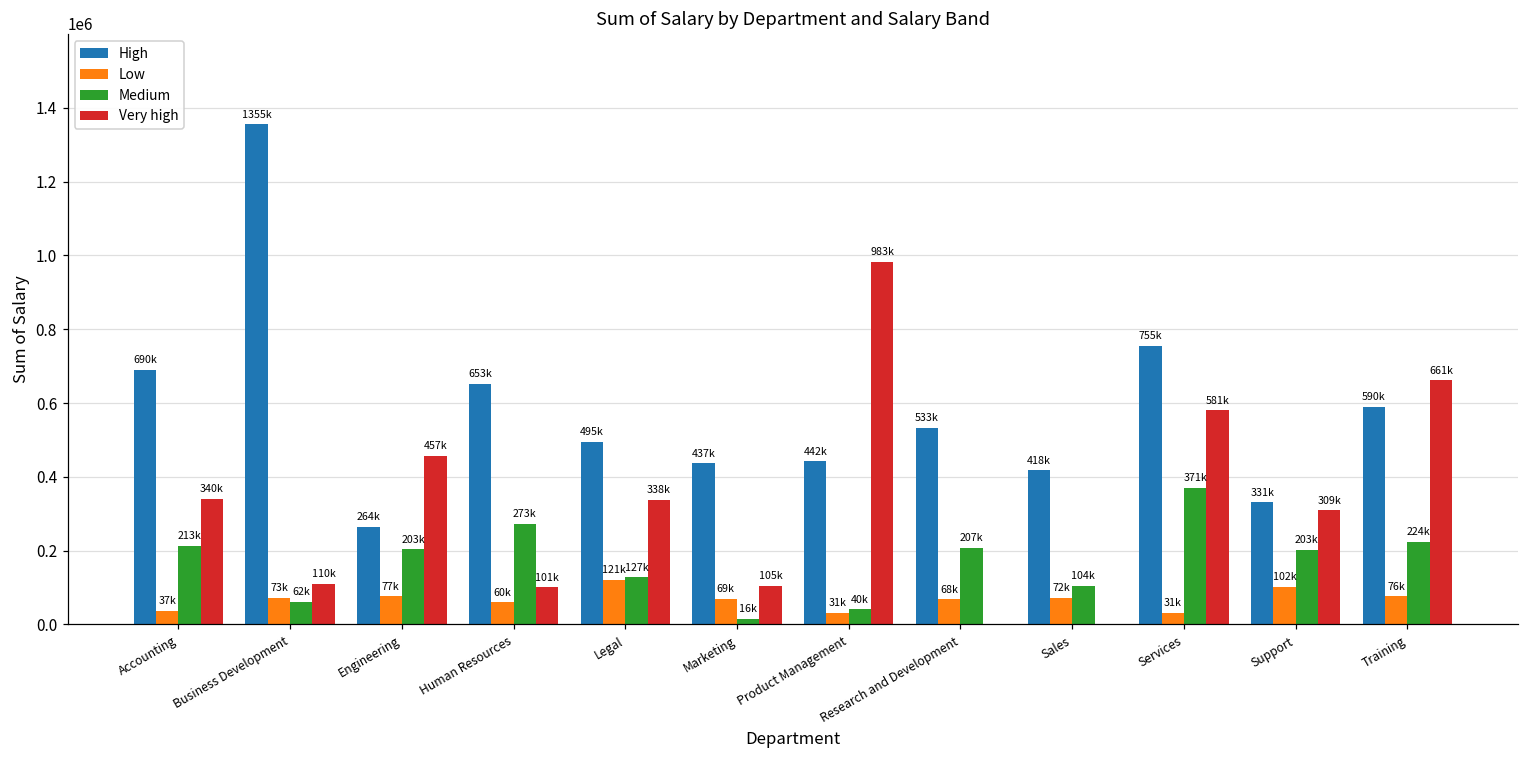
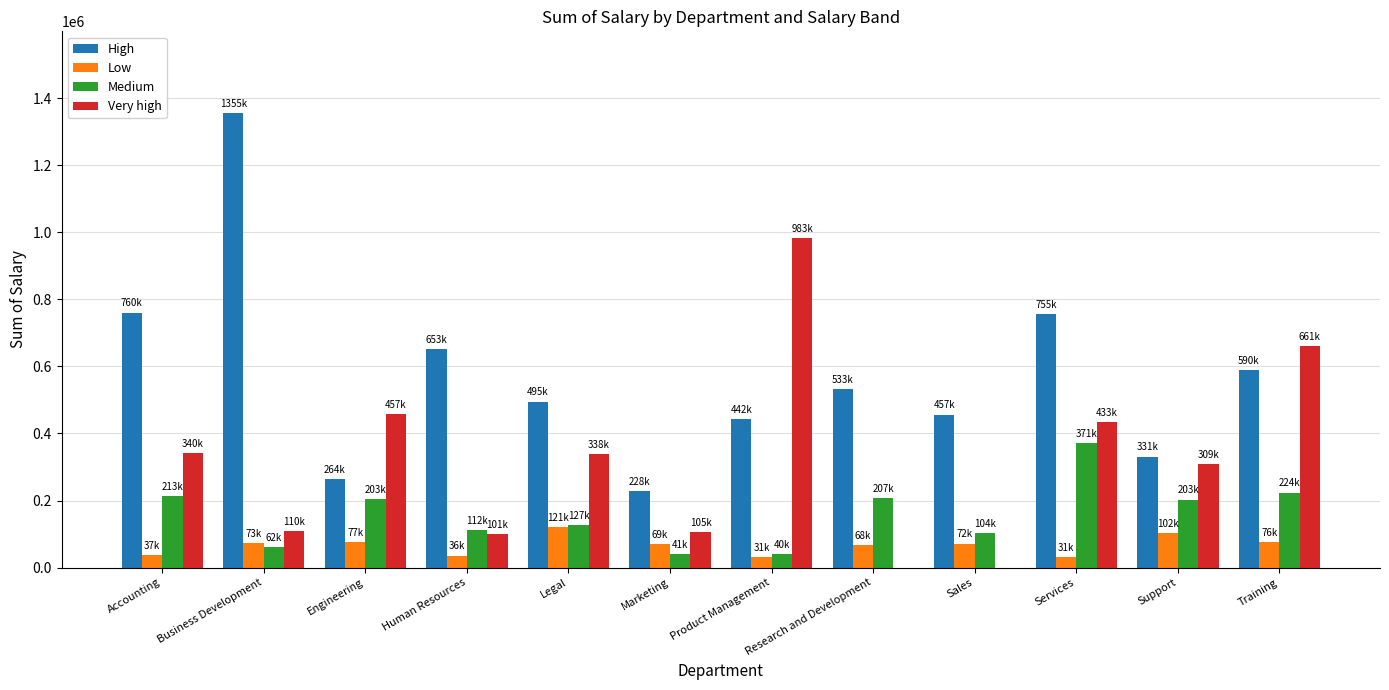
  {
    "High": {
-     "Accounting": "690k",
+     "Accounting": "760k",
      "Business Development": "1355k",
      "Engineering": "264k",
      "Human Resources": "653k",
      "Legal": "495k",
-     "Marketing": "437k",
+     "Marketing": "228k",
      "Product Management": "442k",
      "Research and Development": "533k",
-     "Sales": "418k",
+     "Sales": "457k",
      "Services": "755k",
      "Support": "331k",
      "Training": "590k"
    },
    "Low": {
      "Accounting": "37k",
      "Business Development": "73k",
      "Engineering": "77k",
-     "Human Resources": "60k",
+     "Human Resources": "36k",
      "Legal": "121k",
      "Marketing": "69k",
      "Product Management": "31k",
      "Research and Development": "68k",
      "Sales": "72k",
      "Services": "31k",
      "Support": "102k",
      "Training": "76k"
    },
    "Medium": {
      "Accounting": "213k",
      "Business Development": "62k",
      "Engineering": "203k",
-     "Human Resources": "273k",
+     "Human Resources": "112k",
      "Legal": "127k",
-     "Marketing": "16k",
+     "Marketing": "41k",
      "Product Management": "40k",
      "Research and Development": "207k",
      "Sales": "104k",
      "Services": "371k",
      "Support": "203k",
      "Training": "224k"
    },
    "Very high": {
      "Accounting": "340k",
      "Business Development": "110k",
      "Engineering": "457k",
      "Human Resources": "101k",
      "Legal": "338k",
      "Marketing": "105k",
      "Product Management": "983k",
-     "Services": "581k",
+     "Services": "433k",
      "Support": "309k",
      "Training": "661k"
    }
  }
